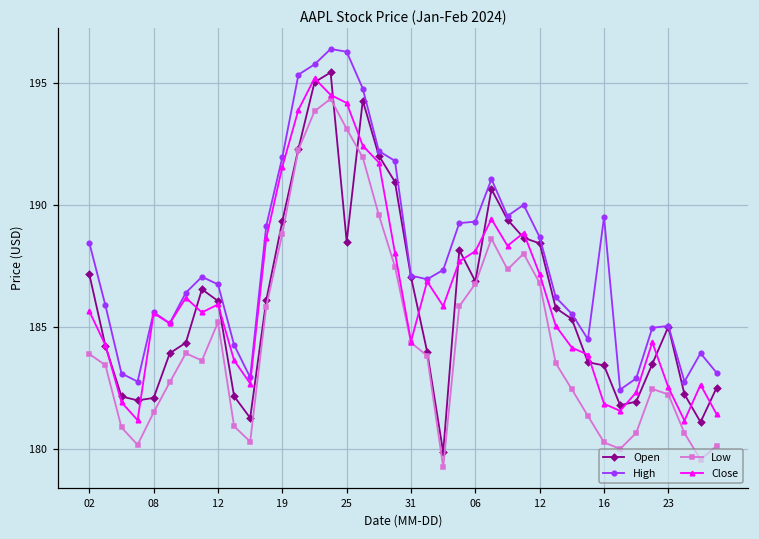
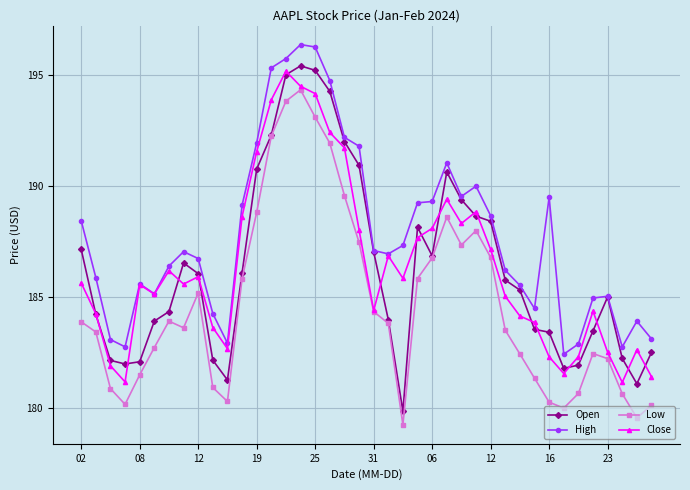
  {
    "Open": {
      "02": 187.2,
      "08": 182.1,
-     "19": 189.3,
-     "25": 188.5,
+     "19": 190.8,
+     "25": 195.2,
      "16": 183.4
    },
    "High": {
      "02": 188.4,
      "19": 192.0,
      "25": 196.3,
      "06": 189.3,
      "16": 189.5
    },
    "Low": {
      "02": 183.9,
      "08": 181.5,
      "19": 188.8,
      "25": 193.1,
      "16": 180.3,
      "23": 182.2
    },
    "Close": {
      "02": 185.6,
      "19": 191.6,
      "25": 194.2,
      "06": 188.1,
-     "16": 181.9,
+     "16": 182.3,
      "23": 182.5
    }
  }
